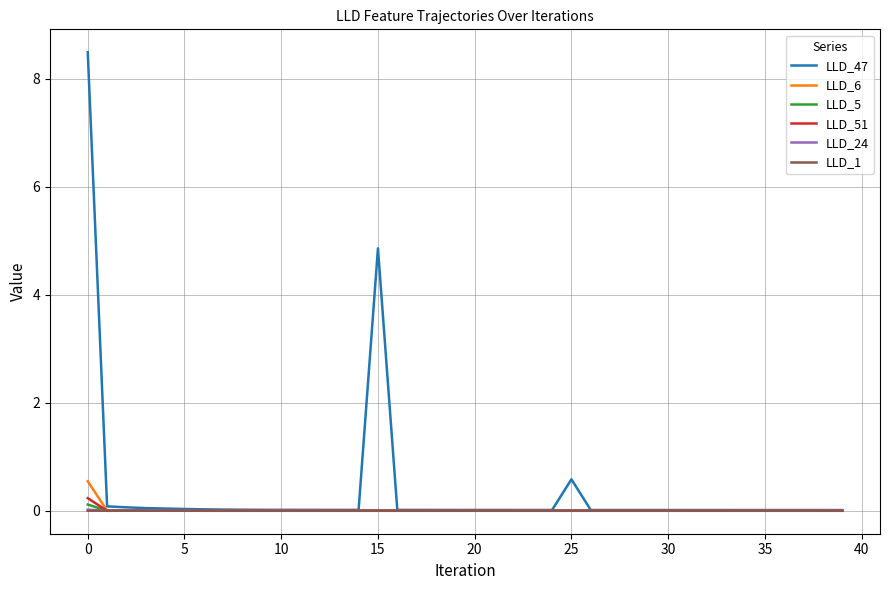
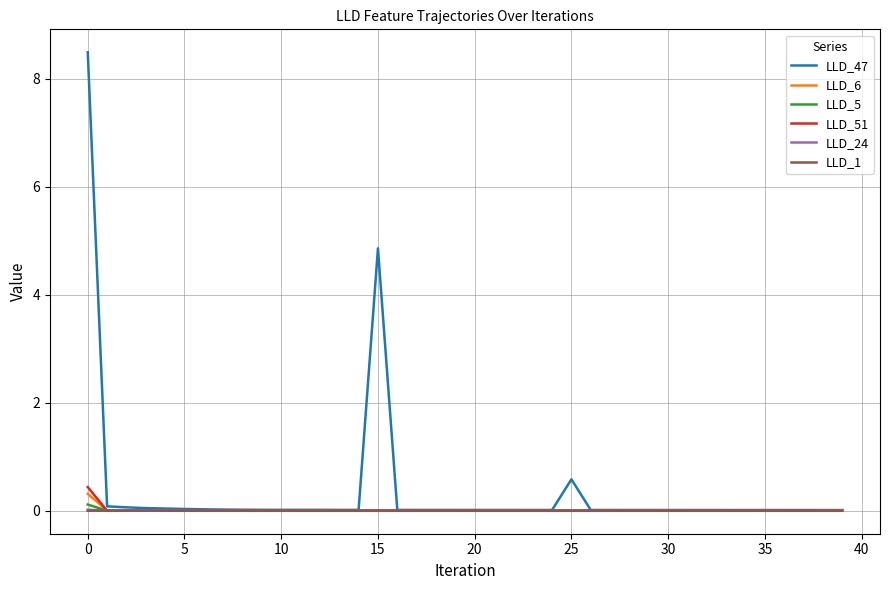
  {
    "LLD_47": {
      "0": 8.5,
      "15": 4.9,
      "25": 0.6
    },
    "LLD_6": {
-     "0": 0.5
+     "0": 0.3
    },
    "LLD_5": {
      "0": 0.1
    },
    "LLD_51": {
-     "0": 0.2
+     "0": 0.4
    }
  }
